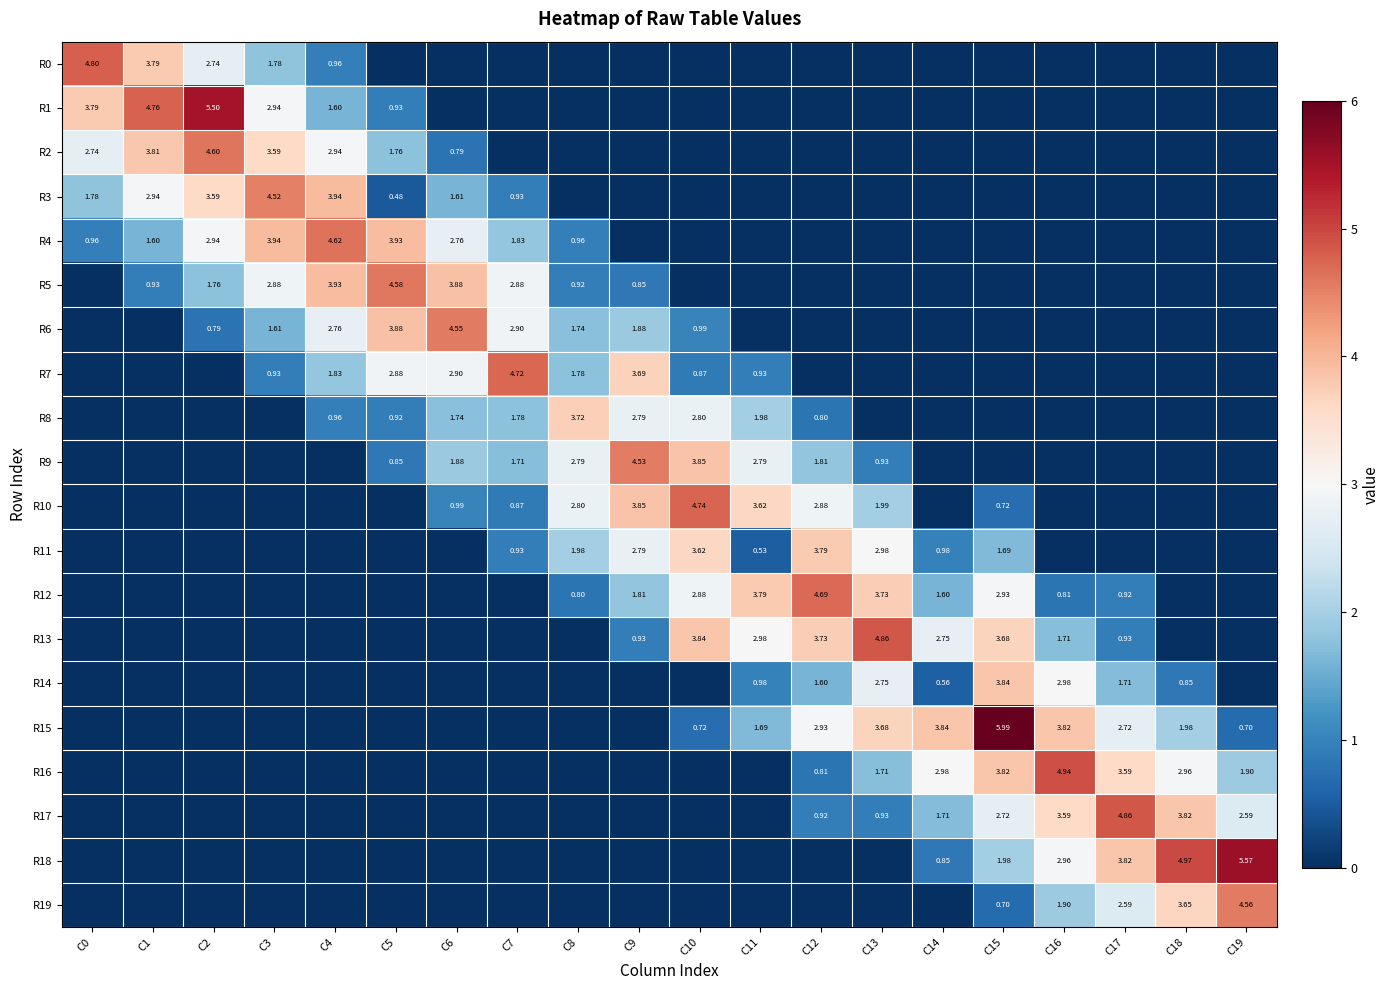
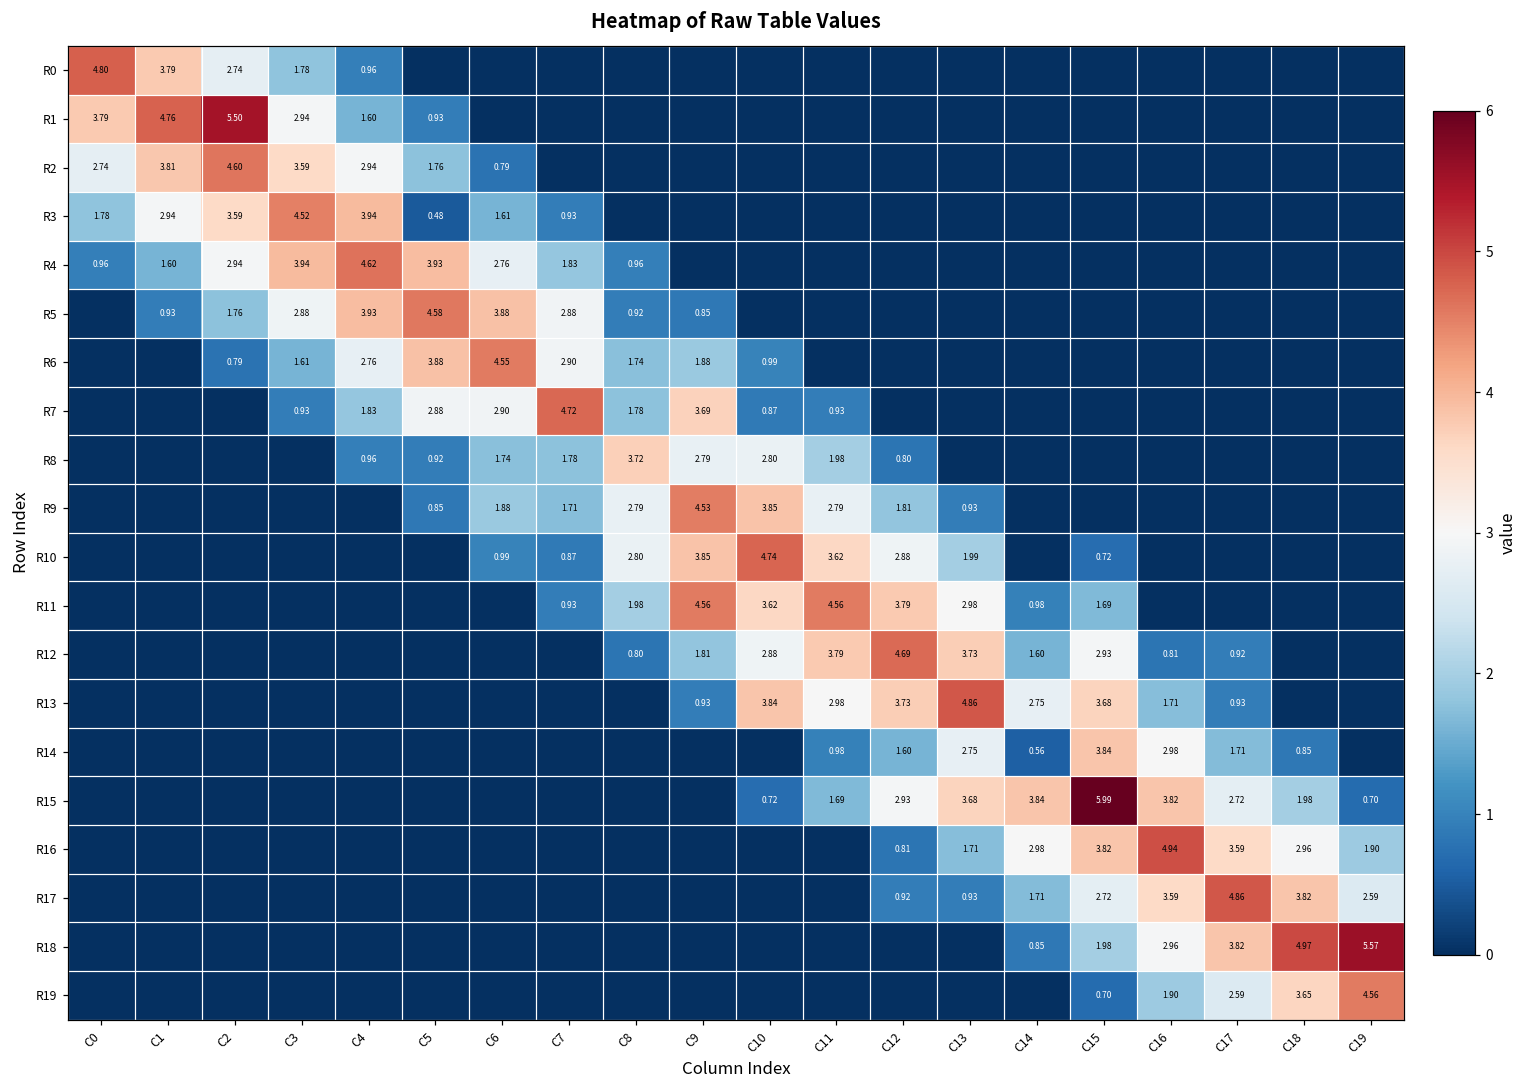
  {
    "R0": {
      "C0": 4.80,
      "C1": 3.79,
      "C2": 2.74,
      "C3": 1.78,
      "C4": 0.96
    },
    "R1": {
      "C0": 3.79,
      "C1": 4.76,
      "C2": 5.50,
      "C3": 2.94,
      "C4": 1.60,
      "C5": 0.93
    },
    "R2": {
      "C0": 2.74,
      "C1": 3.81,
      "C2": 4.60,
      "C3": 3.59,
      "C4": 2.94,
      "C5": 1.76,
      "C6": 0.79
    },
    "R3": {
      "C0": 1.78,
      "C1": 2.94,
      "C2": 3.59,
      "C3": 4.52,
      "C4": 3.94,
      "C5": 0.48,
      "C6": 1.61,
      "C7": 0.93
    },
    "R4": {
      "C0": 0.96,
      "C1": 1.60,
      "C2": 2.94,
      "C3": 3.94,
      "C4": 4.62,
      "C5": 3.93,
      "C6": 2.76,
      "C7": 1.83,
      "C8": 0.96
    },
    "R5": {
      "C1": 0.93,
      "C2": 1.76,
      "C3": 2.88,
      "C4": 3.93,
      "C5": 4.58,
      "C6": 3.88,
      "C7": 2.88,
      "C8": 0.92,
      "C9": 0.85
    },
    "R6": {
      "C2": 0.79,
      "C3": 1.61,
      "C4": 2.76,
      "C5": 3.88,
      "C6": 4.55,
      "C7": 2.90,
      "C8": 1.74,
      "C9": 1.88,
      "C10": 0.99
    },
    "R7": {
      "C3": 0.93,
      "C4": 1.83,
      "C5": 2.88,
      "C6": 2.90,
      "C7": 4.72,
      "C8": 1.78,
      "C9": 3.69,
      "C10": 0.87,
      "C11": 0.93
    },
    "R8": {
      "C4": 0.96,
      "C5": 0.92,
      "C6": 1.74,
      "C7": 1.78,
      "C8": 3.72,
      "C9": 2.79,
      "C10": 2.80,
      "C11": 1.98,
      "C12": 0.80
    },
    "R9": {
      "C5": 0.85,
      "C6": 1.88,
      "C7": 1.71,
      "C8": 2.79,
      "C9": 4.53,
      "C10": 3.85,
      "C11": 2.79,
      "C12": 1.81,
      "C13": 0.93
    },
    "R10": {
      "C6": 0.99,
      "C7": 0.87,
      "C8": 2.80,
      "C9": 3.85,
      "C10": 4.74,
      "C11": 3.62,
      "C12": 2.88,
      "C13": 1.99,
      "C15": 0.72
    },
    "R11": {
      "C7": 0.93,
      "C8": 1.98,
-     "C9": 2.79,
+     "C9": 4.56,
      "C10": 3.62,
-     "C11": 0.53,
+     "C11": 4.56,
      "C12": 3.79,
      "C13": 2.98,
      "C14": 0.98,
      "C15": 1.69
    },
    "R12": {
      "C8": 0.80,
      "C9": 1.81,
      "C10": 2.88,
      "C11": 3.79,
      "C12": 4.69,
      "C13": 3.73,
      "C14": 1.60,
      "C15": 2.93,
      "C16": 0.81,
      "C17": 0.92
    },
    "R13": {
      "C9": 0.93,
      "C10": 3.84,
      "C11": 2.98,
      "C12": 3.73,
      "C13": 4.86,
      "C14": 2.75,
      "C15": 3.68,
      "C16": 1.71,
      "C17": 0.93
    },
    "R14": {
      "C11": 0.98,
      "C12": 1.60,
      "C13": 2.75,
      "C14": 0.56,
      "C15": 3.84,
      "C16": 2.98,
      "C17": 1.71,
      "C18": 0.85
    },
    "R15": {
      "C10": 0.72,
      "C11": 1.69,
      "C12": 2.93,
      "C13": 3.68,
      "C14": 3.84,
      "C15": 5.99,
      "C16": 3.82,
      "C17": 2.72,
      "C18": 1.98,
      "C19": 0.70
    },
    "R16": {
      "C12": 0.81,
      "C13": 1.71,
      "C14": 2.98,
      "C15": 3.82,
      "C16": 4.94,
      "C17": 3.59,
      "C18": 2.96,
      "C19": 1.90
    },
    "R17": {
      "C12": 0.92,
      "C13": 0.93,
      "C14": 1.71,
      "C15": 2.72,
      "C16": 3.59,
      "C17": 4.86,
      "C18": 3.82,
      "C19": 2.59
    },
    "R18": {
      "C14": 0.85,
      "C15": 1.98,
      "C16": 2.96,
      "C17": 3.82,
      "C18": 4.97,
      "C19": 5.57
    },
    "R19": {
      "C15": 0.70,
      "C16": 1.90,
      "C17": 2.59,
      "C18": 3.65,
      "C19": 4.56
    }
  }
